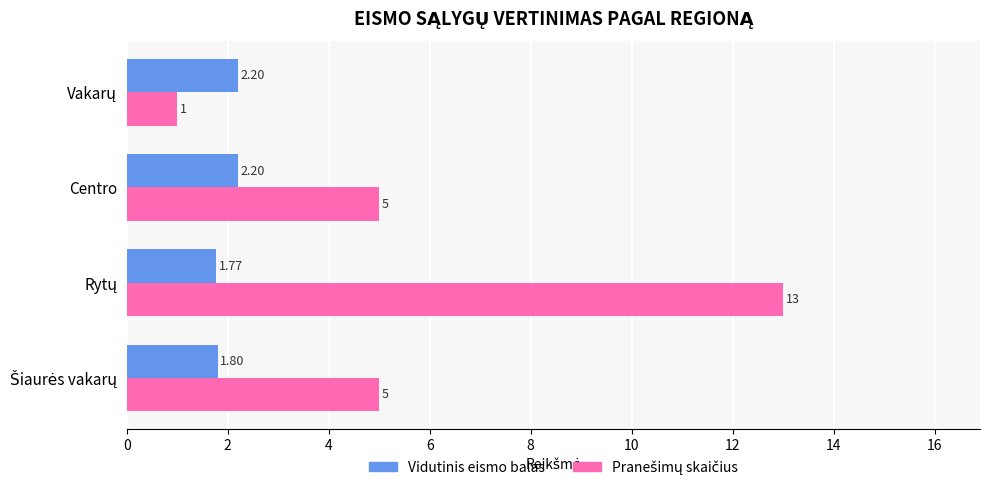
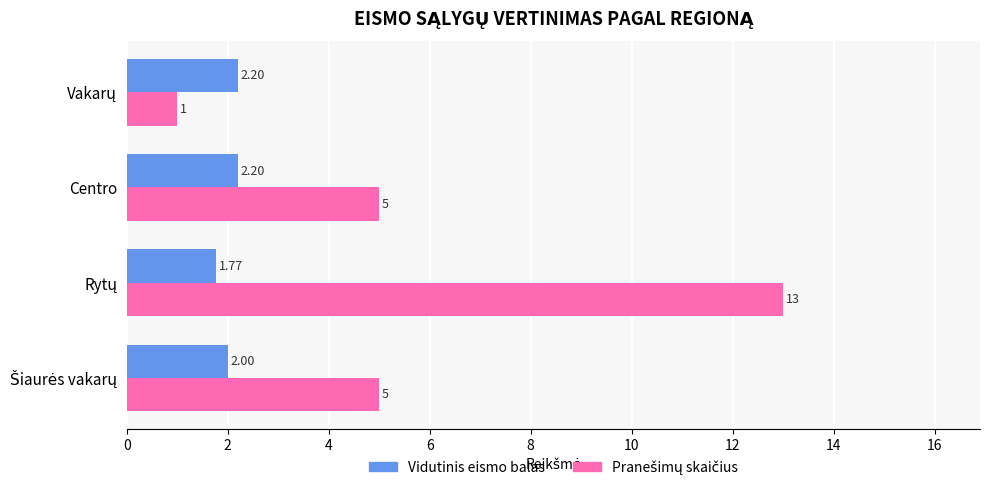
  {
    "Vidutinis eismo balas": {
      "Vakarų": 2.20,
      "Centro": 2.20,
      "Rytų": 1.77,
-     "Šiaurės vakarų": 1.80
+     "Šiaurės vakarų": 2.00
    },
    "Pranešimų skaičius": {
      "Vakarų": 1,
      "Centro": 5,
      "Rytų": 13,
      "Šiaurės vakarų": 5
    }
  }
